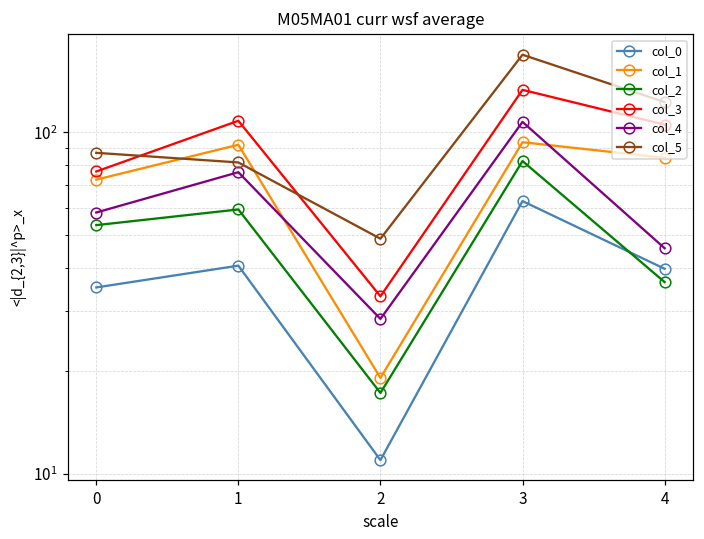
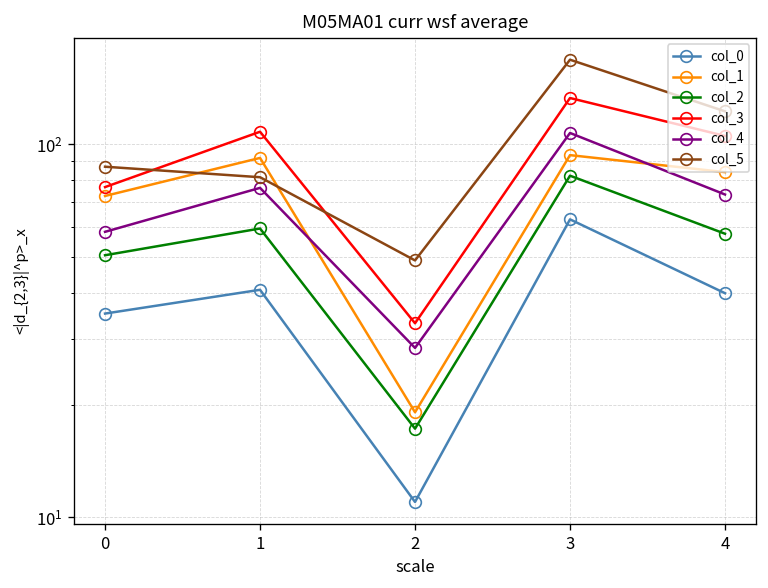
  {
    "col_0": {
      "0": 35,
      "1": 41,
      "2": 11,
      "3": 63,
      "4": 40
    },
    "col_1": {
      "0": 73,
      "1": 92,
      "2": 19,
      "3": 94,
      "4": 84
    },
    "col_2": {
-     "0": 54,
+     "0": 50,
      "1": 59,
      "2": 17,
      "3": 82,
-     "4": 36
+     "4": 58
    },
    "col_3": {
      "0": 77,
      "1": 108,
      "2": 33,
      "3": 133
    },
    "col_4": {
      "0": 58,
      "1": 76,
      "2": 28,
      "3": 107,
-     "4": 46
+     "4": 73
    },
    "col_5": {
      "0": 87,
      "1": 82,
      "2": 49,
      "3": 170
    }
  }
